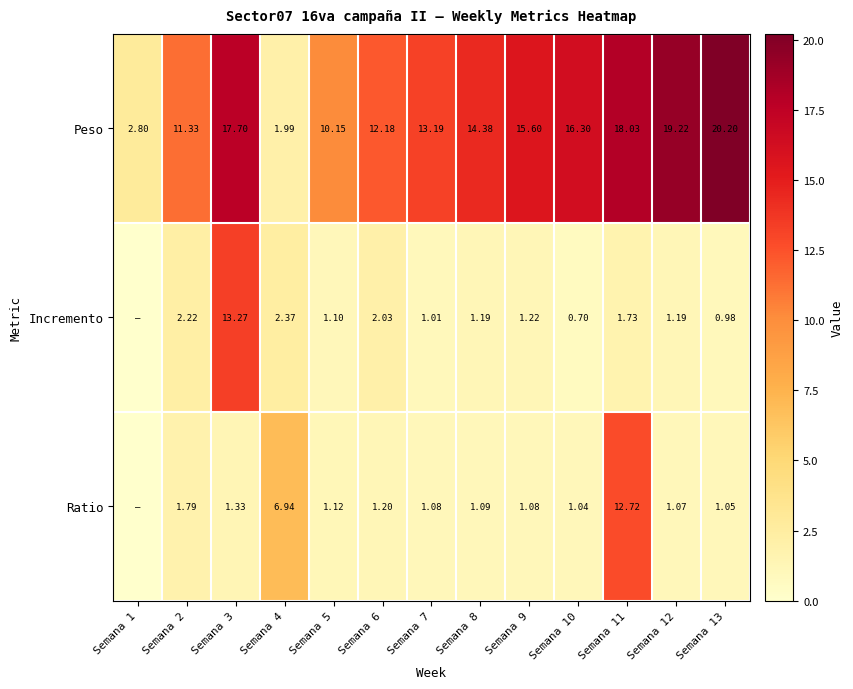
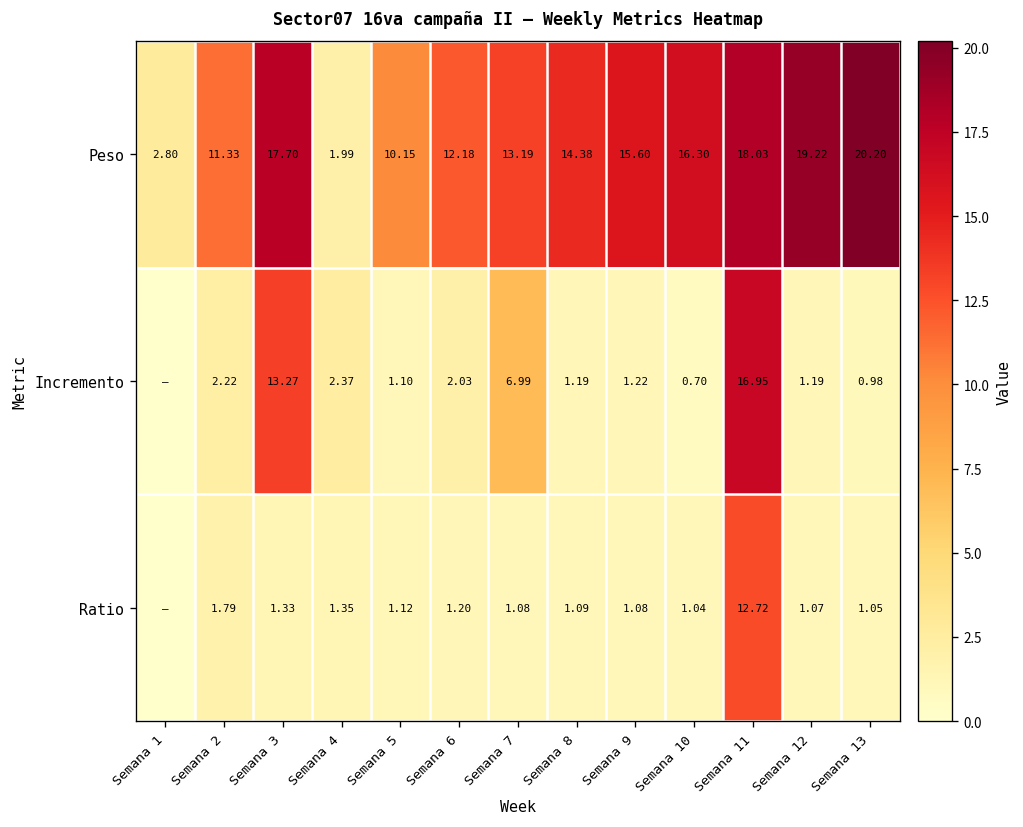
  {
    "Peso": {
      "Semana 1": 2.80,
      "Semana 2": 11.33,
      "Semana 3": 17.70,
      "Semana 4": 1.99,
      "Semana 5": 10.15,
      "Semana 6": 12.18,
      "Semana 7": 13.19,
      "Semana 8": 14.38,
      "Semana 9": 15.60,
      "Semana 10": 16.30,
      "Semana 11": 18.03,
      "Semana 12": 19.22,
      "Semana 13": 20.20
    },
    "Incremento": {
      "Semana 2": 2.22,
      "Semana 3": 13.27,
      "Semana 4": 2.37,
      "Semana 5": 1.10,
      "Semana 6": 2.03,
-     "Semana 7": 1.01,
+     "Semana 7": 6.99,
      "Semana 8": 1.19,
      "Semana 9": 1.22,
      "Semana 10": 0.70,
-     "Semana 11": 1.73,
+     "Semana 11": 16.95,
      "Semana 12": 1.19,
      "Semana 13": 0.98
    },
    "Ratio": {
      "Semana 2": 1.79,
      "Semana 3": 1.33,
-     "Semana 4": 6.94,
+     "Semana 4": 1.35,
      "Semana 5": 1.12,
      "Semana 6": 1.20,
      "Semana 7": 1.08,
      "Semana 8": 1.09,
      "Semana 9": 1.08,
      "Semana 10": 1.04,
      "Semana 11": 12.72,
      "Semana 12": 1.07,
      "Semana 13": 1.05
    }
  }
